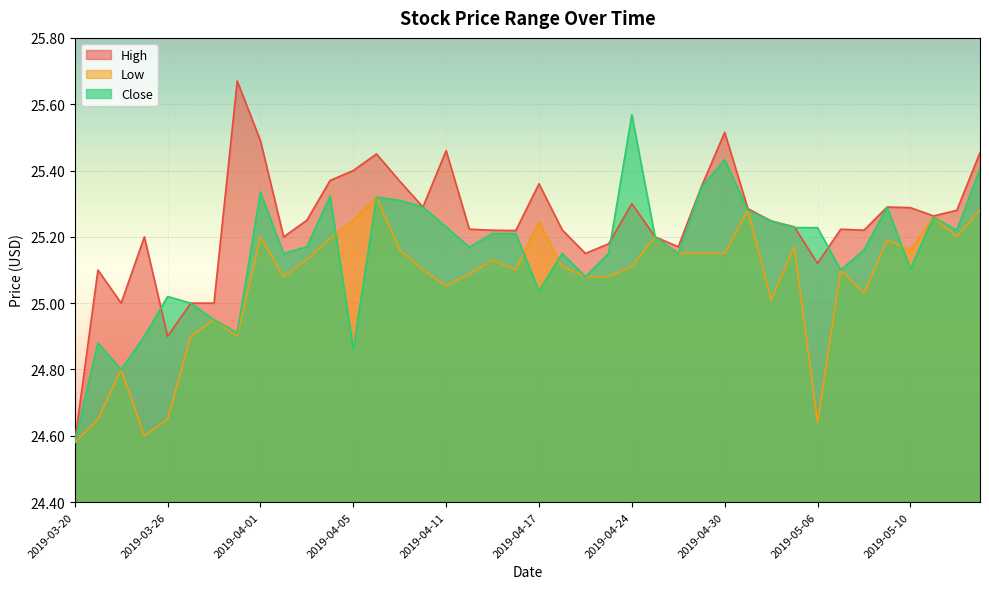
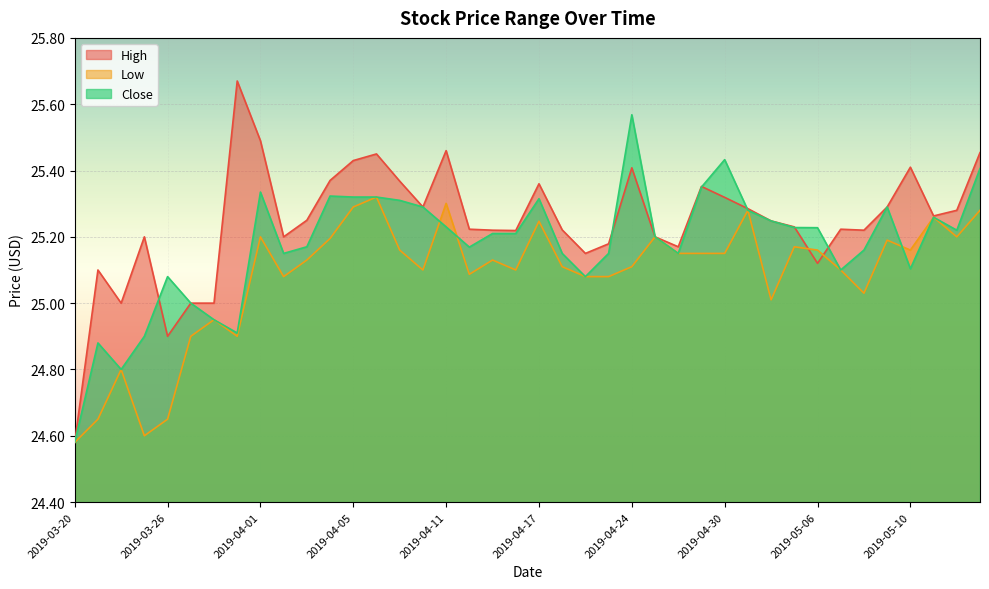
  {
    "High": {
      "2019-03-26": 24.90,
      "2019-04-01": 25.49,
-     "2019-04-05": 25.40,
+     "2019-04-05": 25.43,
      "2019-04-11": 25.46,
      "2019-04-17": 25.36,
-     "2019-04-24": 25.30,
-     "2019-04-30": 25.52,
+     "2019-04-24": 25.41,
+     "2019-04-30": 25.32,
      "2019-05-06": 25.12,
-     "2019-05-10": 25.29
+     "2019-05-10": 25.41
    },
    "Low": {
      "2019-03-26": 24.65,
      "2019-04-01": 25.20,
-     "2019-04-05": 25.25,
-     "2019-04-11": 25.05,
+     "2019-04-05": 25.29,
+     "2019-04-11": 25.30,
      "2019-04-17": 25.25,
      "2019-04-24": 25.11,
      "2019-04-30": 25.15,
-     "2019-05-06": 24.64,
+     "2019-05-06": 25.16,
      "2019-05-10": 25.16
    },
    "Close": {
-     "2019-03-26": 25.02,
+     "2019-03-26": 25.08,
      "2019-04-01": 25.33,
-     "2019-04-05": 24.86,
+     "2019-04-05": 25.32,
      "2019-04-11": 25.23,
-     "2019-04-17": 25.04,
+     "2019-04-17": 25.32,
      "2019-04-24": 25.57,
      "2019-04-30": 25.43,
      "2019-05-06": 25.23,
      "2019-05-10": 25.10
    }
  }
